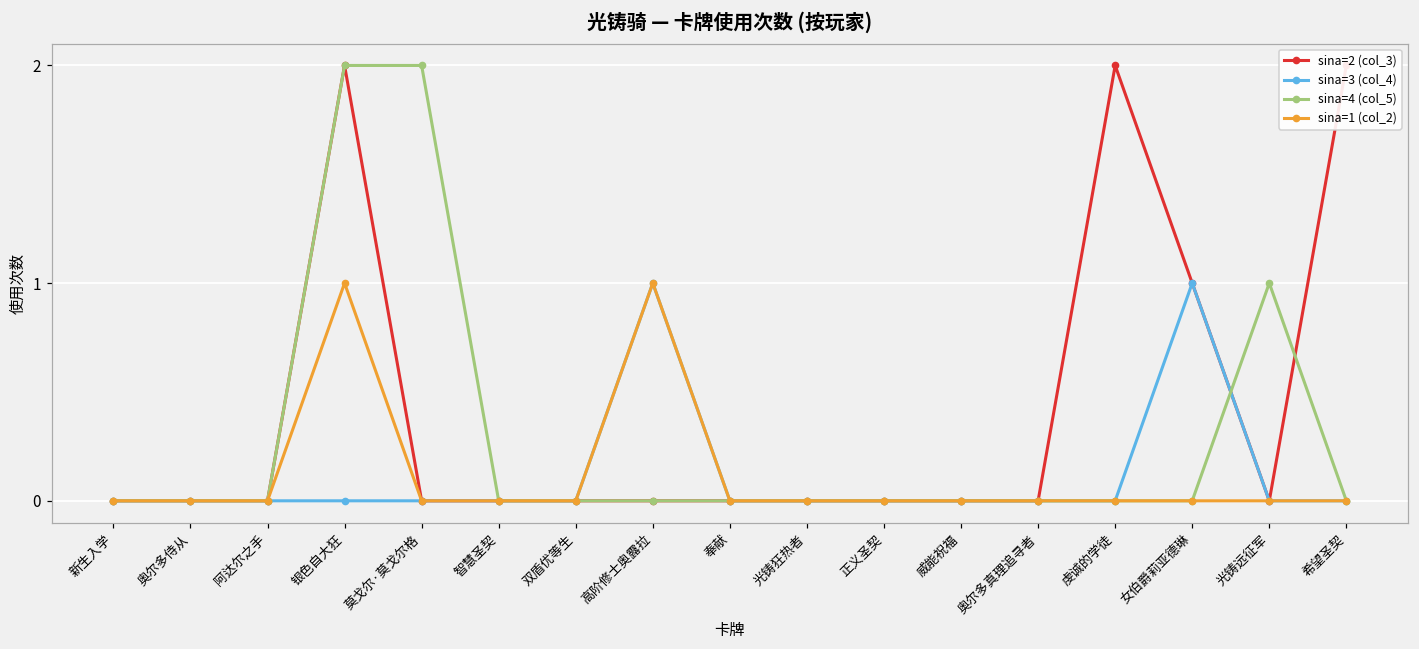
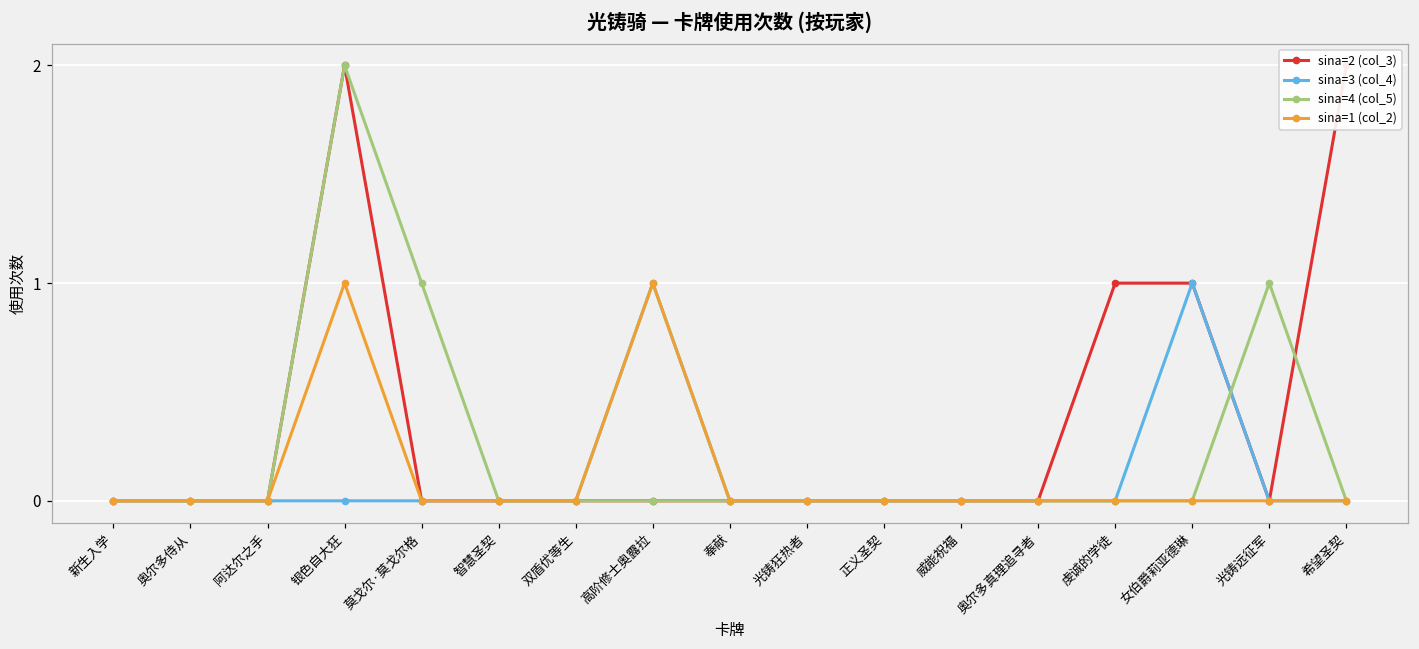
  {
    "sina=2 (col_3)": {
-     "虔诚的学徒": 2
+     "虔诚的学徒": 1
    },
    "sina=3 (col_4)": {
      "银色自大狂": 0
    },
    "sina=4 (col_5)": {
-     "莫戈尔·莫戈尔格": 2,
+     "莫戈尔·莫戈尔格": 1,
      "光铸远征军": 1
    },
    "sina=1 (col_2)": {
      "银色自大狂": 1
    }
  }
